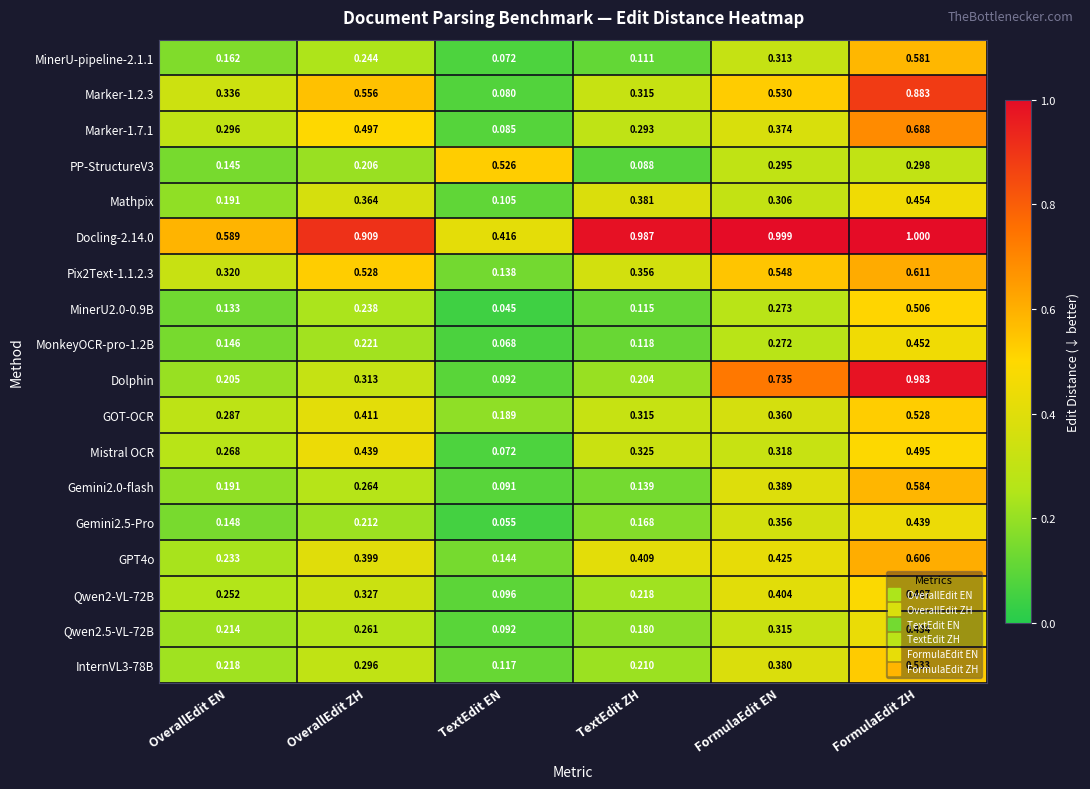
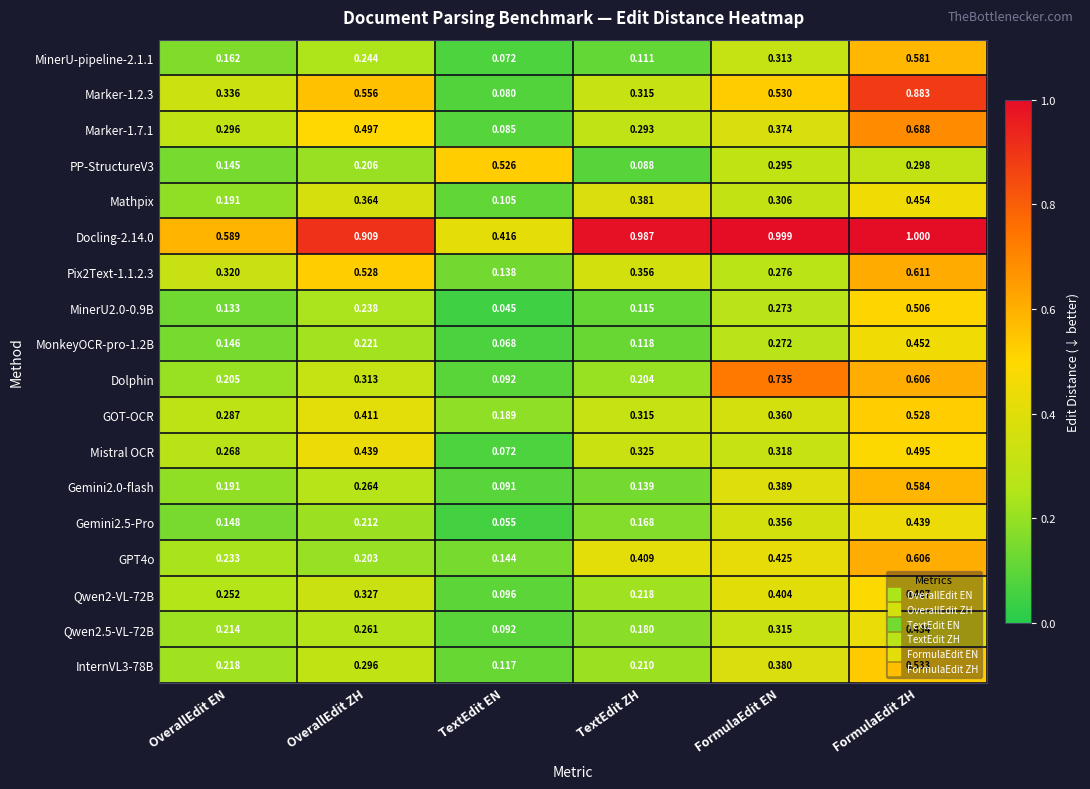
  {
    "MinerU-pipeline-2.1.1": {
      "OverallEdit EN": 0.162,
      "OverallEdit ZH": 0.244,
      "TextEdit EN": 0.072,
      "TextEdit ZH": 0.111,
      "FormulaEdit EN": 0.313,
      "FormulaEdit ZH": 0.581
    },
    "Marker-1.2.3": {
      "OverallEdit EN": 0.336,
      "OverallEdit ZH": 0.556,
      "TextEdit EN": 0.080,
      "TextEdit ZH": 0.315,
      "FormulaEdit EN": 0.530,
      "FormulaEdit ZH": 0.883
    },
    "Marker-1.7.1": {
      "OverallEdit EN": 0.296,
      "OverallEdit ZH": 0.497,
      "TextEdit EN": 0.085,
      "TextEdit ZH": 0.293,
      "FormulaEdit EN": 0.374,
      "FormulaEdit ZH": 0.688
    },
    "PP-StructureV3": {
      "OverallEdit EN": 0.145,
      "OverallEdit ZH": 0.206,
      "TextEdit EN": 0.526,
      "TextEdit ZH": 0.088,
      "FormulaEdit EN": 0.295,
      "FormulaEdit ZH": 0.298
    },
    "Mathpix": {
      "OverallEdit EN": 0.191,
      "OverallEdit ZH": 0.364,
      "TextEdit EN": 0.105,
      "TextEdit ZH": 0.381,
      "FormulaEdit EN": 0.306,
      "FormulaEdit ZH": 0.454
    },
    "Docling-2.14.0": {
      "OverallEdit EN": 0.589,
      "OverallEdit ZH": 0.909,
      "TextEdit EN": 0.416,
      "TextEdit ZH": 0.987,
      "FormulaEdit EN": 0.999,
      "FormulaEdit ZH": 1.000
    },
    "Pix2Text-1.1.2.3": {
      "OverallEdit EN": 0.320,
      "OverallEdit ZH": 0.528,
      "TextEdit EN": 0.138,
      "TextEdit ZH": 0.356,
-     "FormulaEdit EN": 0.548,
+     "FormulaEdit EN": 0.276,
      "FormulaEdit ZH": 0.611
    },
    "MinerU2.0-0.9B": {
      "OverallEdit EN": 0.133,
      "OverallEdit ZH": 0.238,
      "TextEdit EN": 0.045,
      "TextEdit ZH": 0.115,
      "FormulaEdit EN": 0.273,
      "FormulaEdit ZH": 0.506
    },
    "MonkeyOCR-pro-1.2B": {
      "OverallEdit EN": 0.146,
      "OverallEdit ZH": 0.221,
      "TextEdit EN": 0.068,
      "TextEdit ZH": 0.118,
      "FormulaEdit EN": 0.272,
      "FormulaEdit ZH": 0.452
    },
    "Dolphin": {
      "OverallEdit EN": 0.205,
      "OverallEdit ZH": 0.313,
      "TextEdit EN": 0.092,
      "TextEdit ZH": 0.204,
      "FormulaEdit EN": 0.735,
-     "FormulaEdit ZH": 0.983
+     "FormulaEdit ZH": 0.606
    },
    "GOT-OCR": {
      "OverallEdit EN": 0.287,
      "OverallEdit ZH": 0.411,
      "TextEdit EN": 0.189,
      "TextEdit ZH": 0.315,
      "FormulaEdit EN": 0.360,
      "FormulaEdit ZH": 0.528
    },
    "Mistral OCR": {
      "OverallEdit EN": 0.268,
      "OverallEdit ZH": 0.439,
      "TextEdit EN": 0.072,
      "TextEdit ZH": 0.325,
      "FormulaEdit EN": 0.318,
      "FormulaEdit ZH": 0.495
    },
    "Gemini2.0-flash": {
      "OverallEdit EN": 0.191,
      "OverallEdit ZH": 0.264,
      "TextEdit EN": 0.091,
      "TextEdit ZH": 0.139,
      "FormulaEdit EN": 0.389,
      "FormulaEdit ZH": 0.584
    },
    "Gemini2.5-Pro": {
      "OverallEdit EN": 0.148,
      "OverallEdit ZH": 0.212,
      "TextEdit EN": 0.055,
      "TextEdit ZH": 0.168,
      "FormulaEdit EN": 0.356,
      "FormulaEdit ZH": 0.439
    },
    "GPT4o": {
      "OverallEdit EN": 0.233,
-     "OverallEdit ZH": 0.399,
+     "OverallEdit ZH": 0.203,
      "TextEdit EN": 0.144,
      "TextEdit ZH": 0.409,
      "FormulaEdit EN": 0.425,
      "FormulaEdit ZH": 0.606
    },
    "Qwen2-VL-72B": {
      "OverallEdit EN": 0.252,
      "OverallEdit ZH": 0.327,
      "TextEdit EN": 0.096,
      "TextEdit ZH": 0.218,
      "FormulaEdit EN": 0.404
    },
    "Qwen2.5-VL-72B": {
      "OverallEdit EN": 0.214,
      "OverallEdit ZH": 0.261,
      "TextEdit EN": 0.092,
      "TextEdit ZH": 0.180,
      "FormulaEdit EN": 0.315
    },
    "InternVL3-78B": {
      "OverallEdit EN": 0.218,
      "OverallEdit ZH": 0.296,
      "TextEdit EN": 0.117,
      "TextEdit ZH": 0.210,
      "FormulaEdit EN": 0.380
    }
  }
